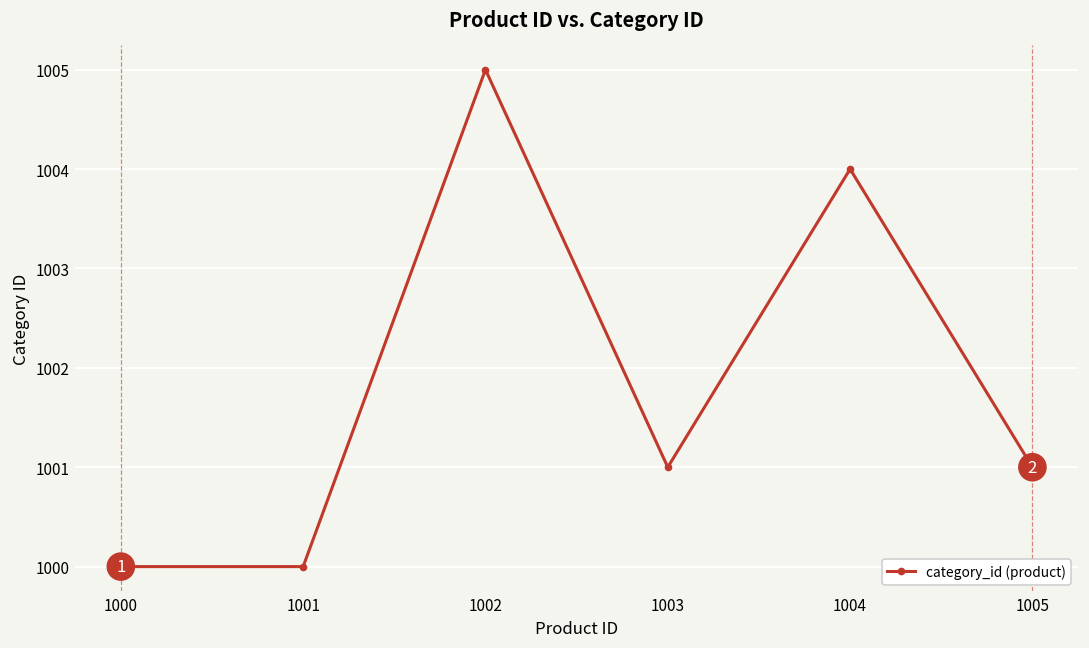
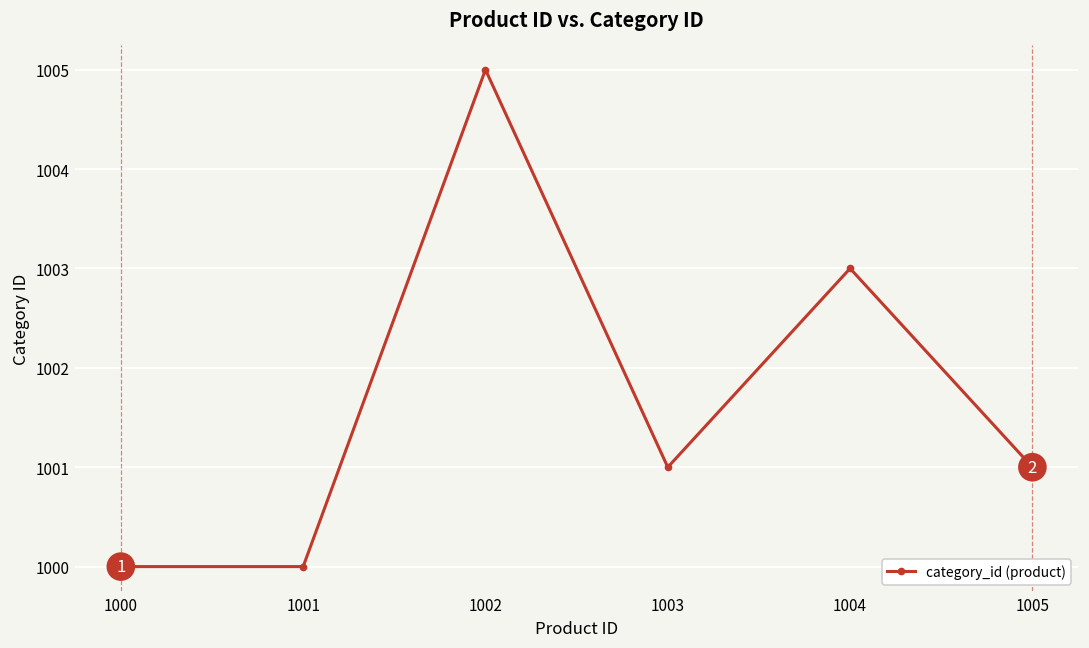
  {
    "1001": 1000,
    "1002": 1005,
    "1003": 1001,
-   "1004": 1004
+   "1004": 1003
  }
